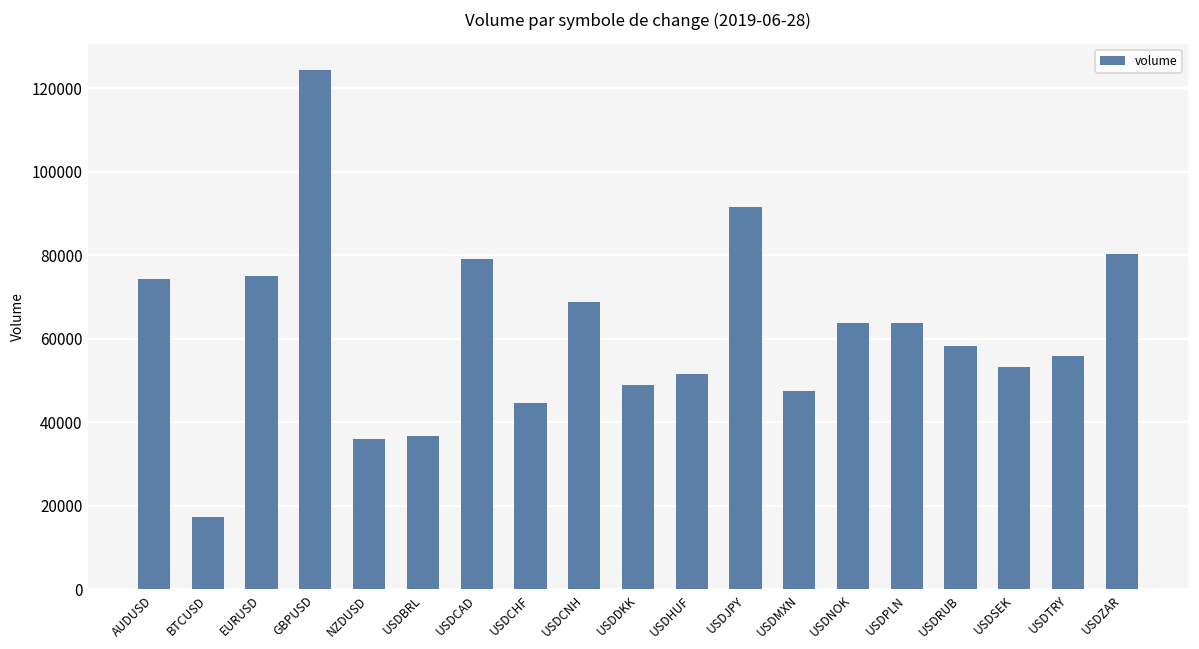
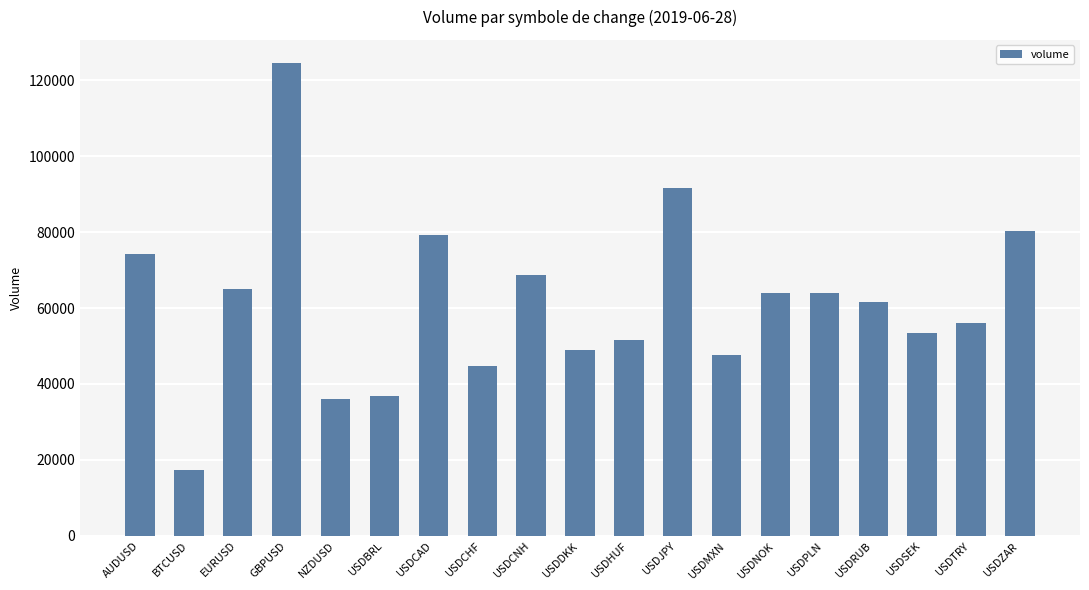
  {
    "AUDUSD": 74000,
    "BTCUSD": 17000,
-   "EURUSD": 75000,
+   "EURUSD": 65000,
    "GBPUSD": 124000,
    "NZDUSD": 36000,
    "USDBRL": 37000,
    "USDCAD": 79000,
    "USDCHF": 45000,
    "USDCNH": 69000,
    "USDDKK": 49000,
    "USDHUF": 51000,
    "USDJPY": 92000,
    "USDMXN": 47000,
    "USDNOK": 64000,
    "USDPLN": 64000,
-   "USDRUB": 58000,
+   "USDRUB": 62000,
    "USDSEK": 53000,
    "USDTRY": 56000,
    "USDZAR": 80000
  }
